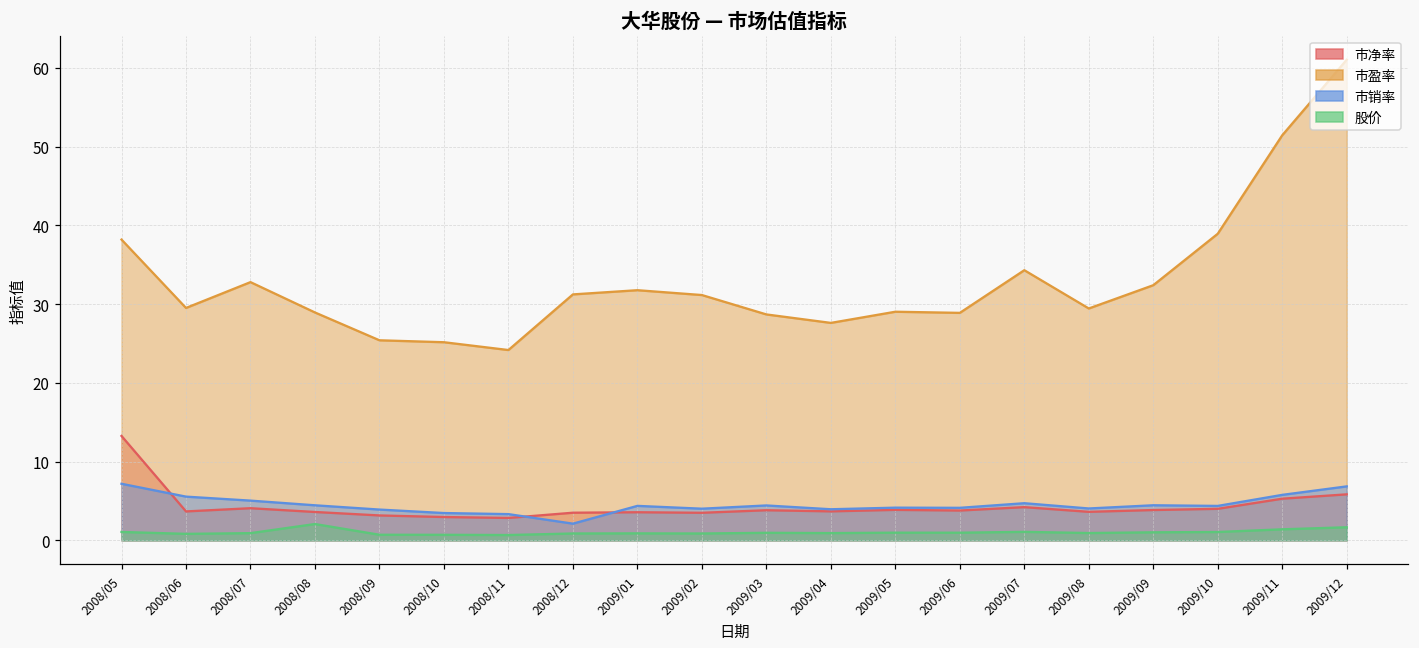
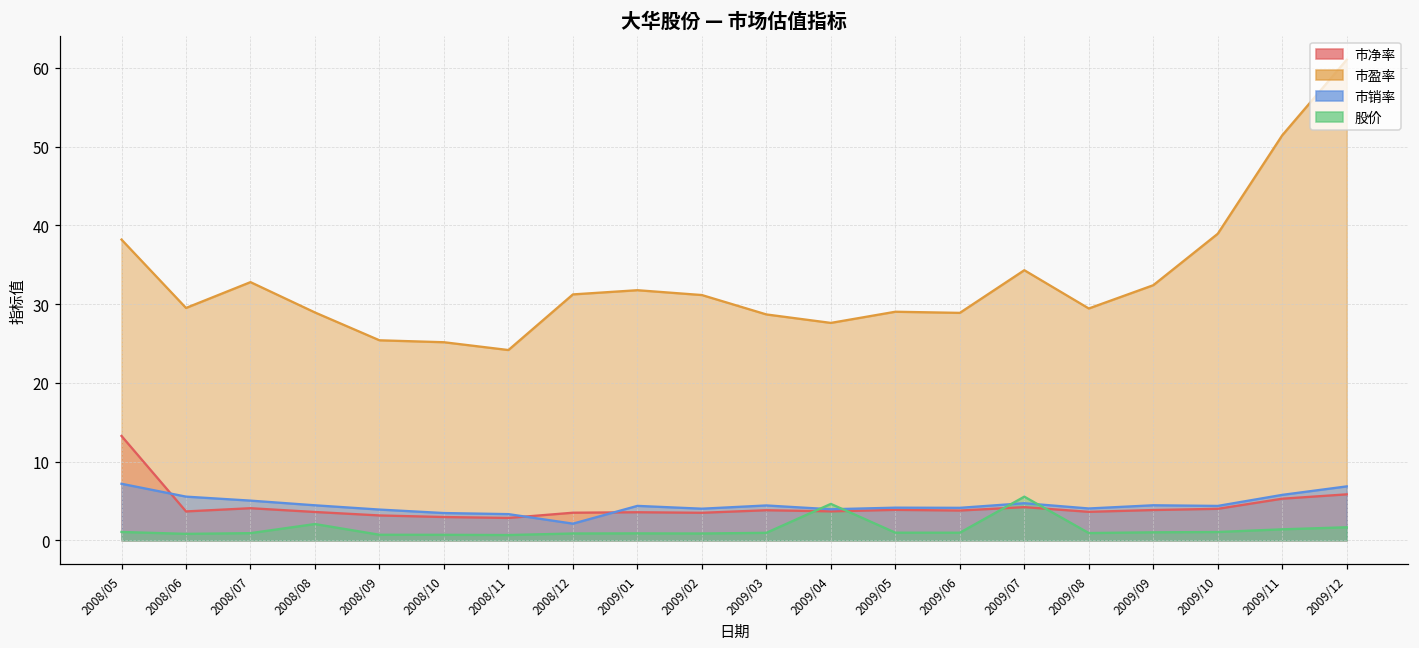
  {
    "市销率": {
      "2008/05": 7,
      "2008/06": 6,
      "2008/07": 5,
      "2008/08": 4,
      "2008/09": 4,
      "2008/10": 3,
      "2008/11": 3,
      "2008/12": 2,
      "2009/01": 4,
      "2009/02": 4,
      "2009/03": 4,
      "2009/07": 5,
      "2009/08": 4,
      "2009/09": 4,
      "2009/10": 4,
      "2009/11": 6,
      "2009/12": 7
    },
    "股价": {
      "2008/05": 1,
      "2008/06": 1,
      "2008/07": 1,
      "2008/08": 2,
      "2008/09": 1,
      "2008/10": 1,
      "2008/11": 1,
      "2008/12": 1,
      "2009/01": 1,
      "2009/02": 1,
      "2009/03": 1,
-     "2009/04": 1,
+     "2009/04": 5,
      "2009/05": 1,
      "2009/06": 1,
-     "2009/07": 1,
+     "2009/07": 6,
      "2009/08": 1,
      "2009/09": 1,
      "2009/10": 1,
      "2009/11": 1,
      "2009/12": 2
    }
  }
